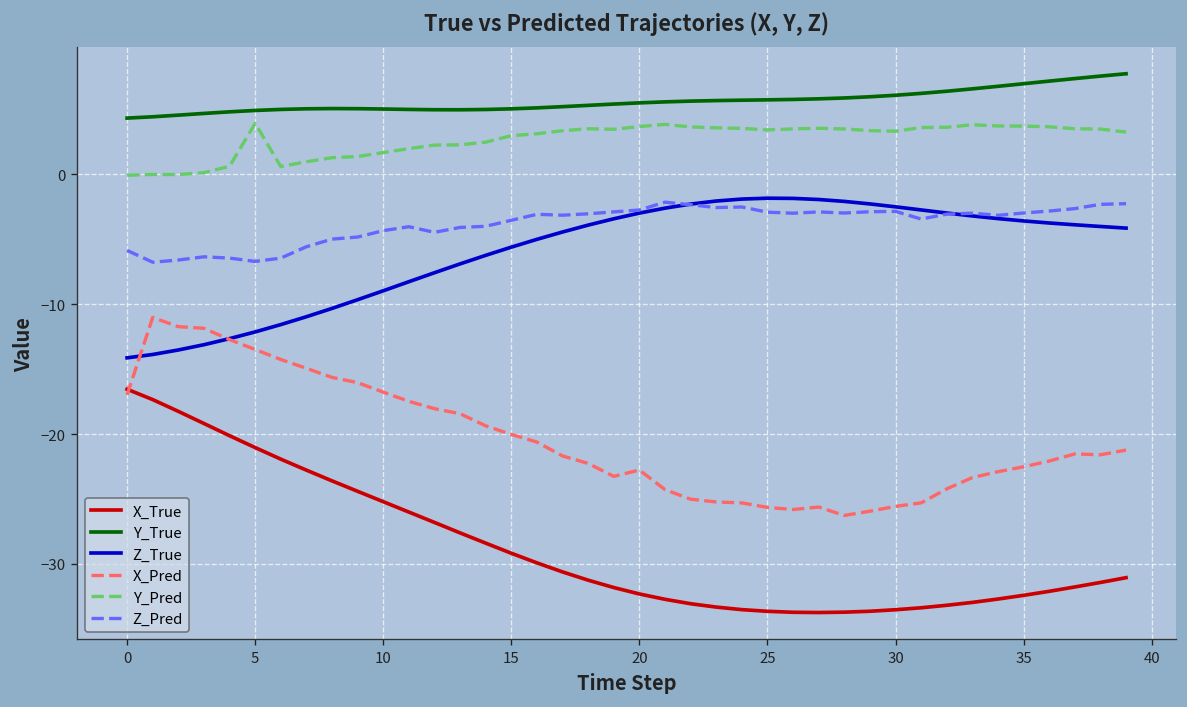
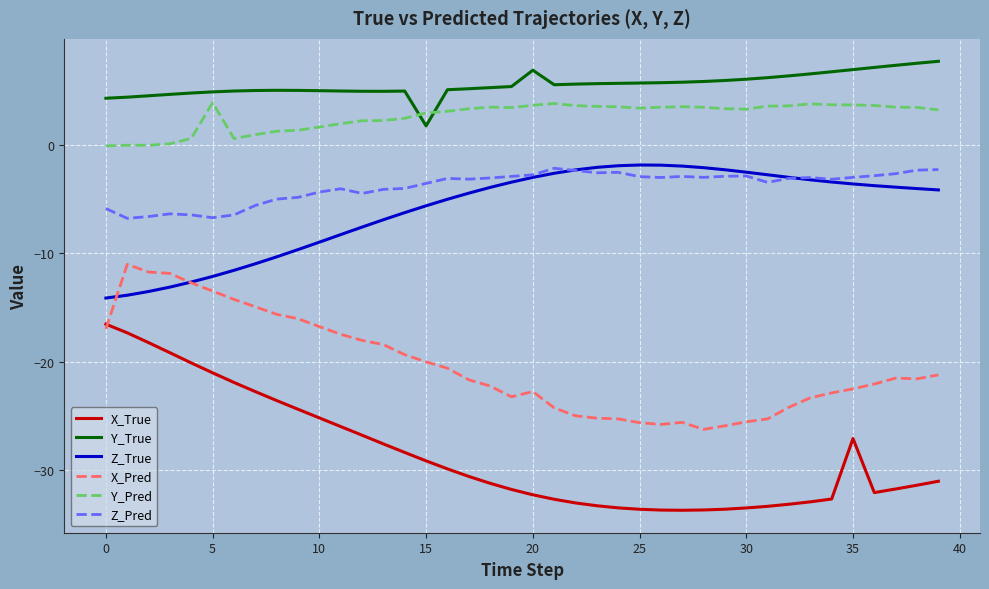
  {
    "X_True": {
      "0": -16.5,
      "5": -21.0,
      "10": -25.2,
      "15": -29.2,
      "20": -32.3,
      "25": -33.6,
      "30": -33.5,
-     "35": -32.4
+     "35": -27.1
    },
    "Y_True": {
      "0": 4.3,
      "5": 4.9,
      "10": 5.0,
-     "15": 5.1,
-     "20": 5.5,
+     "15": 1.8,
+     "20": 6.9,
      "25": 5.7,
      "30": 6.1,
      "35": 7.0
    },
    "Z_True": {
      "0": -14.1,
      "5": -12.1,
      "10": -9.0,
      "15": -5.6,
      "20": -3.0,
      "25": -1.8,
      "30": -2.5,
      "35": -3.6
    },
    "X_Pred": {
      "0": -17.0,
      "5": -13.5,
      "10": -16.8,
      "15": -20.0,
      "20": -22.8,
      "25": -25.6,
      "30": -25.6,
      "35": -22.5
    },
    "Y_Pred": {
      "0": -0.1,
      "5": 3.9,
      "10": 1.7,
      "15": 3.0,
      "20": 3.7,
      "25": 3.4,
      "30": 3.3,
      "35": 3.7
    },
    "Z_Pred": {
      "0": -5.9,
      "5": -6.7,
      "10": -4.3,
      "15": -3.5,
      "20": -2.7,
      "25": -2.9,
      "30": -2.8,
      "35": -3.0
    }
  }
